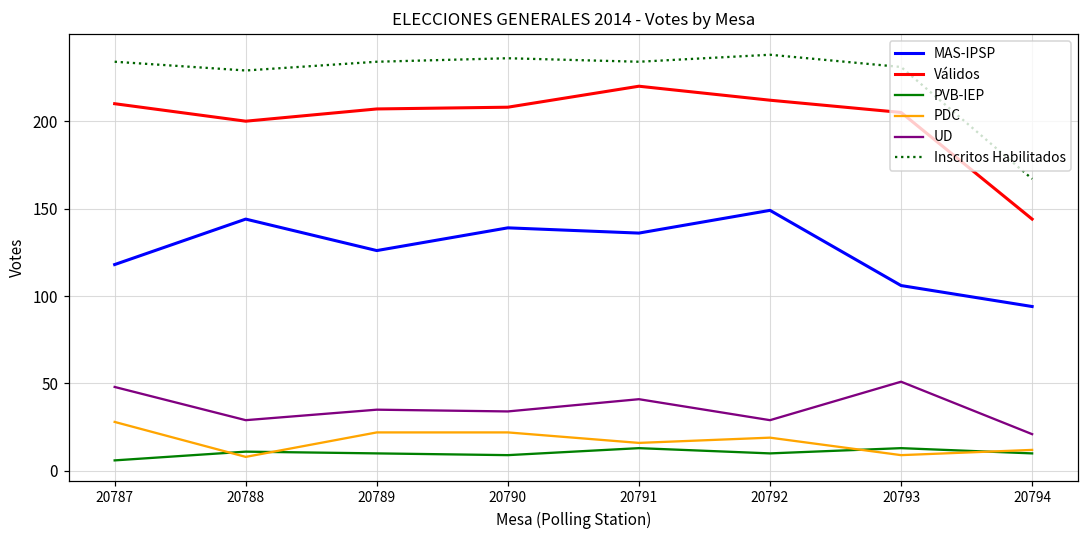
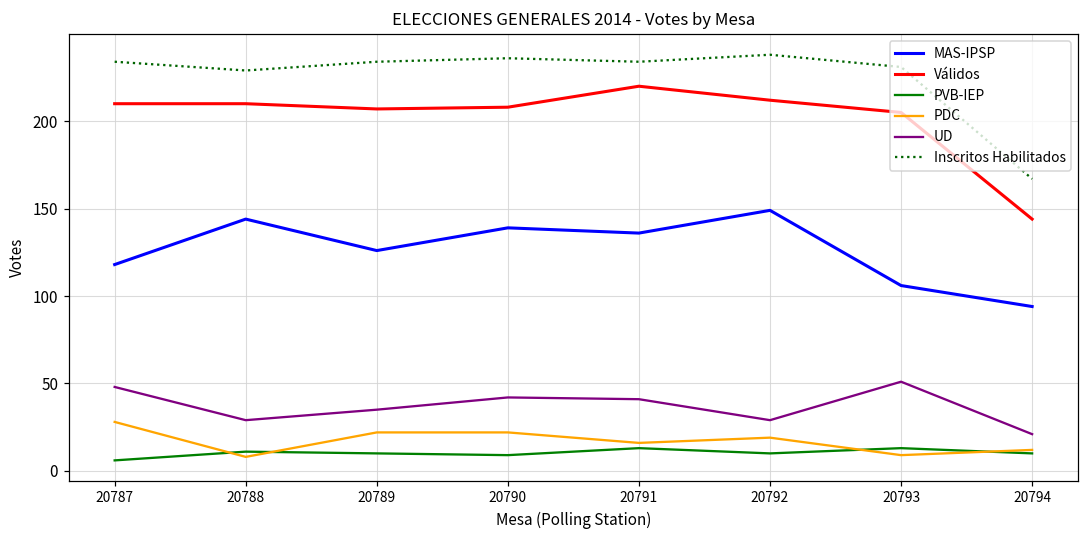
  {
    "MAS-IPSP": {
      "20787": 118,
      "20788": 144,
      "20789": 126,
      "20790": 139,
      "20791": 136,
      "20792": 149,
      "20793": 106,
      "20794": 94
    },
    "Válidos": {
      "20787": 210,
-     "20788": 200,
+     "20788": 210,
      "20789": 207,
      "20790": 208,
      "20791": 220,
      "20792": 212,
      "20794": 144
    },
    "PDC": {
      "20787": 28,
      "20788": 8,
      "20789": 22,
      "20790": 22,
      "20791": 16,
      "20792": 19,
      "20793": 9,
      "20794": 12
    },
    "UD": {
      "20787": 48,
      "20788": 29,
      "20789": 35,
-     "20790": 34,
+     "20790": 42,
      "20791": 41,
      "20792": 29,
      "20793": 51,
      "20794": 21
    }
  }
